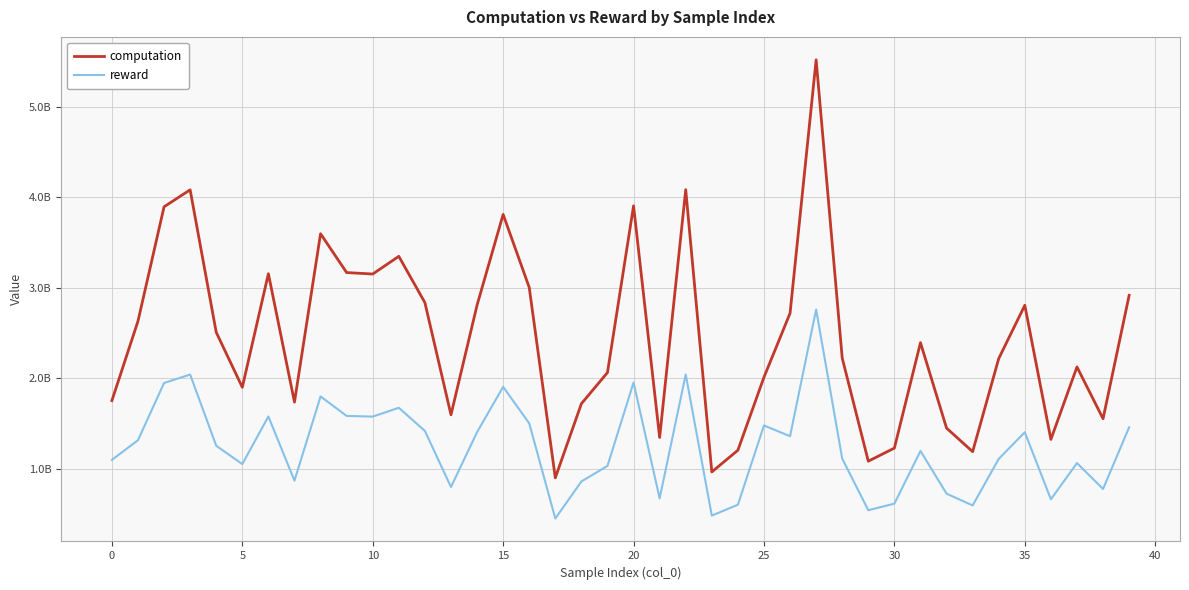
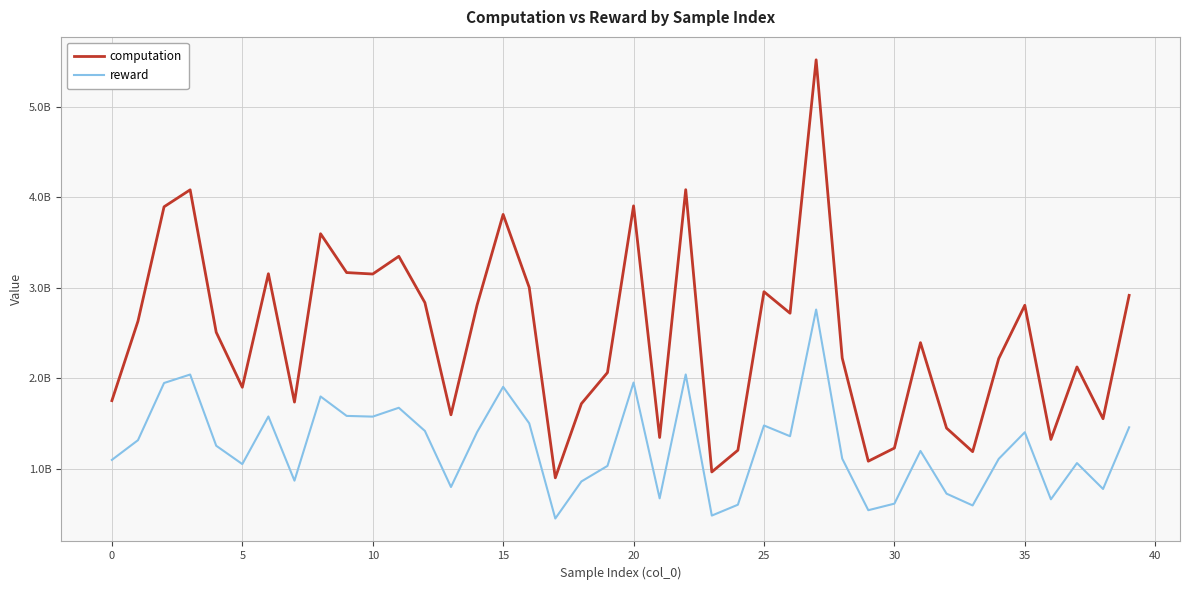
  {
    "computation": {
      "0": 1800000000,
      "5": 1900000000,
      "10": 3200000000,
      "15": 3800000000,
      "20": 3900000000,
-     "25": 2000000000,
+     "25": 3000000000,
      "30": 1200000000,
      "35": 2800000000
    },
    "reward": {
      "0": 1100000000,
      "5": 1100000000,
      "10": 1600000000,
      "15": 1900000000,
      "20": 2000000000,
      "25": 1500000000,
      "30": 600000000,
      "35": 1400000000
    }
  }
